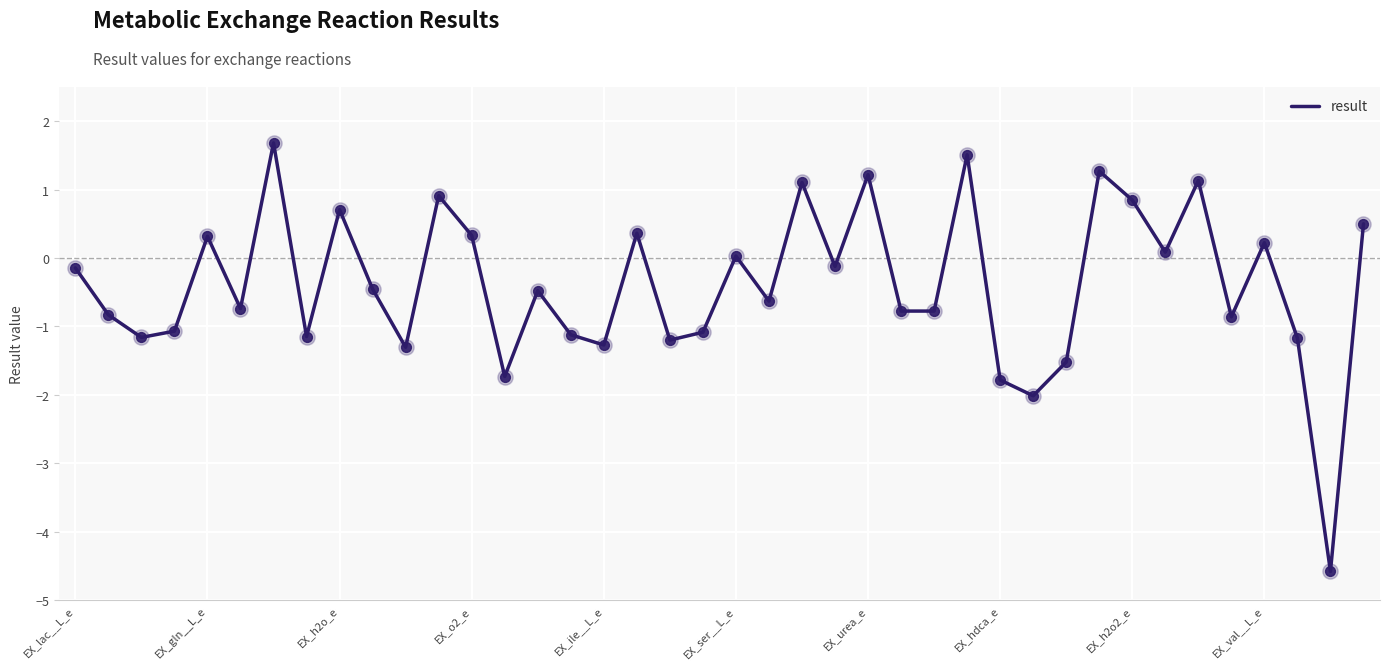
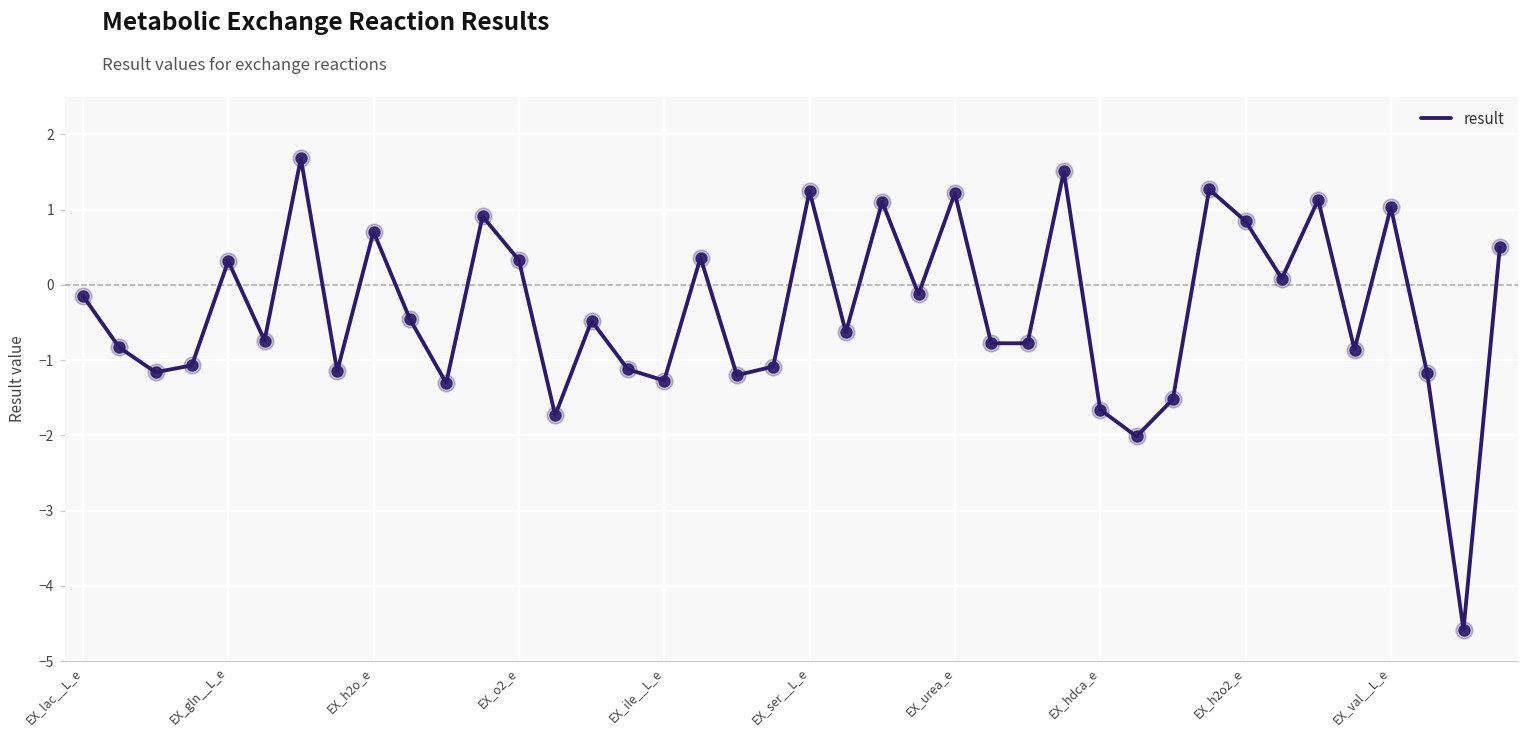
  {
    "EX_lac__L_e": -0.1,
    "EX_gln__L_e": 0.3,
    "EX_h2o_e": 0.7,
    "EX_o2_e": 0.3,
    "EX_ile__L_e": -1.3,
-   "EX_ser__L_e": 0.0,
+   "EX_ser__L_e": 1.2,
    "EX_urea_e": 1.2,
-   "EX_hdca_e": -1.8,
+   "EX_hdca_e": -1.7,
    "EX_h2o2_e": 0.8,
-   "EX_val__L_e": 0.2
+   "EX_val__L_e": 1.0
  }
